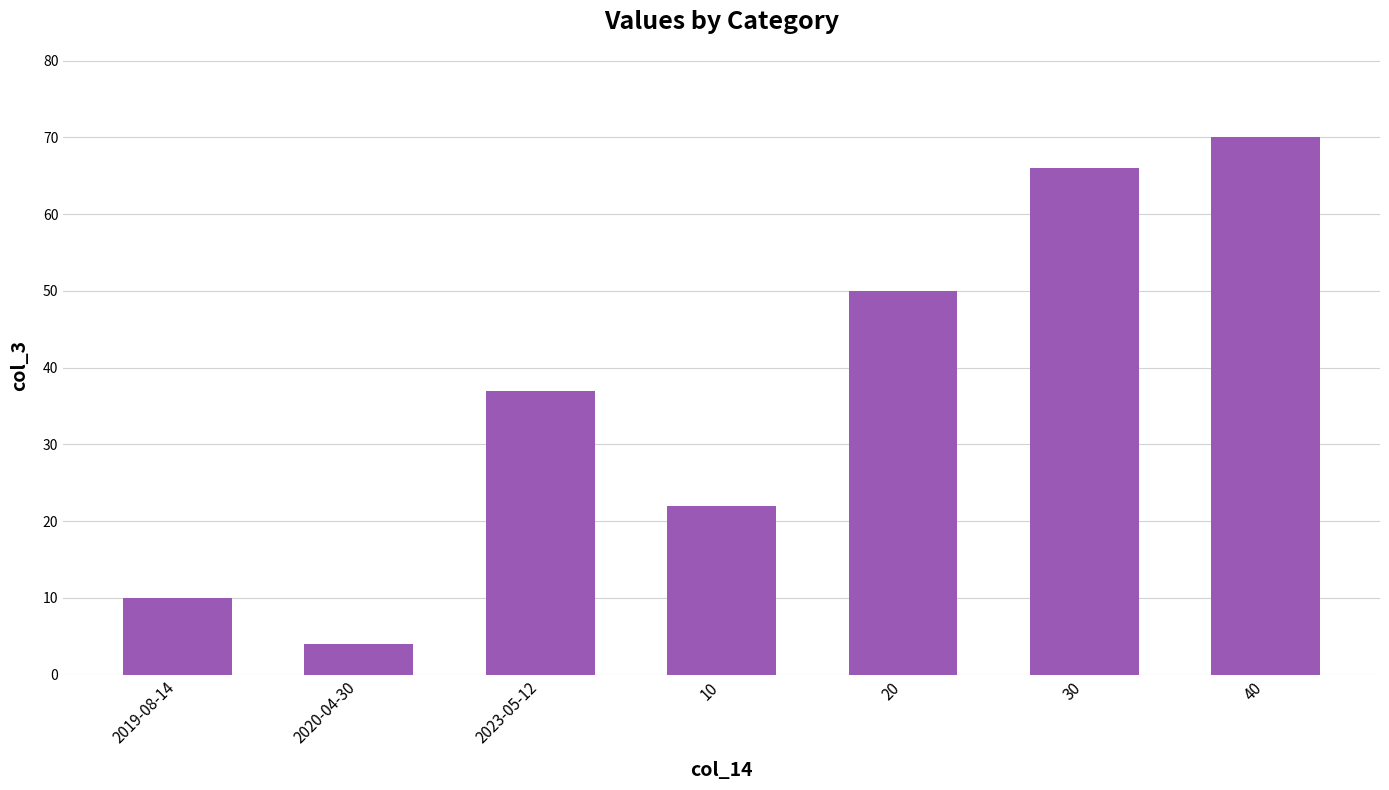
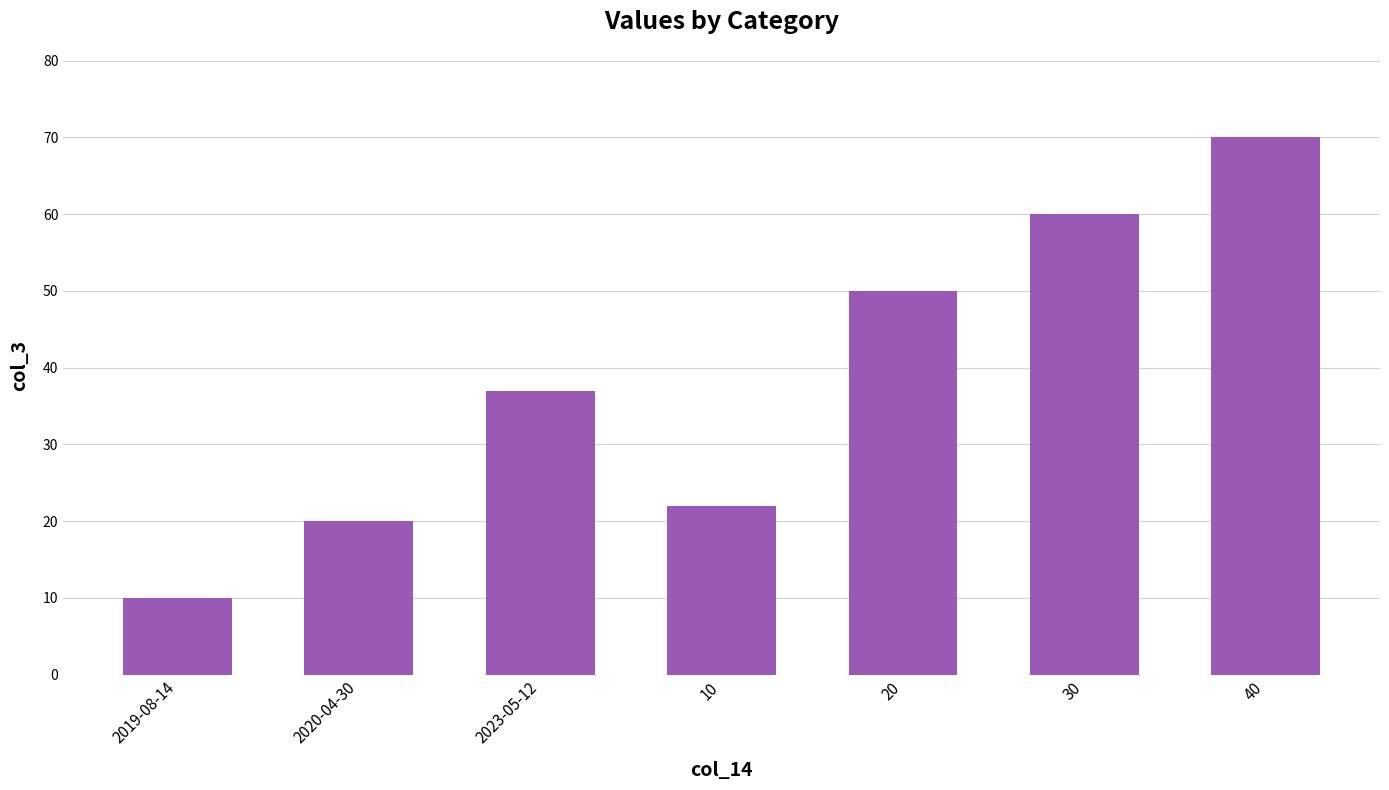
  {
    "2019-08-14": 10,
-   "2020-04-30": 4,
+   "2020-04-30": 20,
    "2023-05-12": 37,
    "10": 22,
    "20": 50,
-   "30": 66,
+   "30": 60,
    "40": 70
  }
